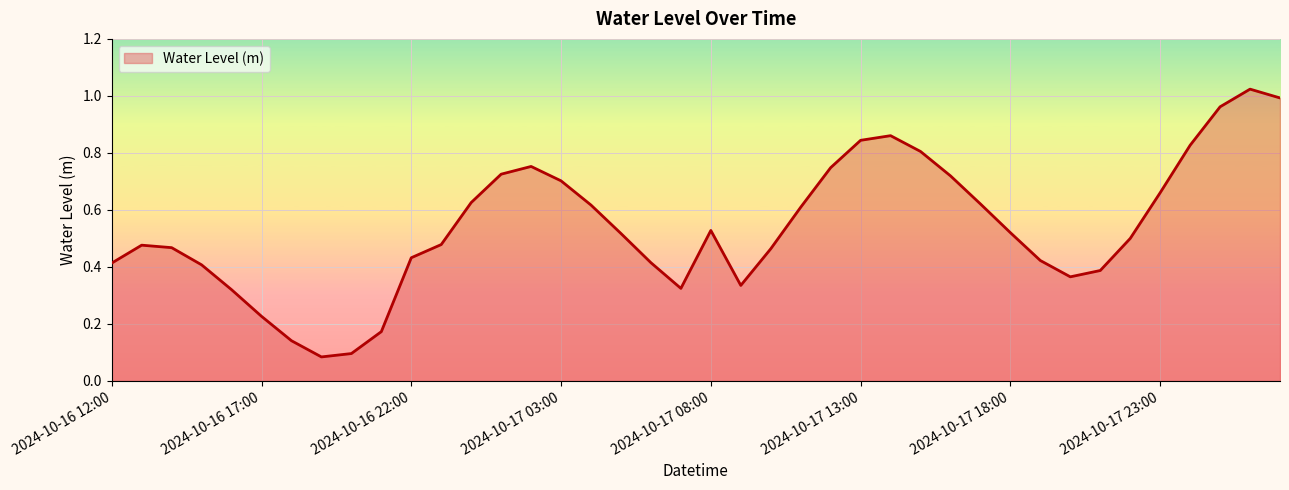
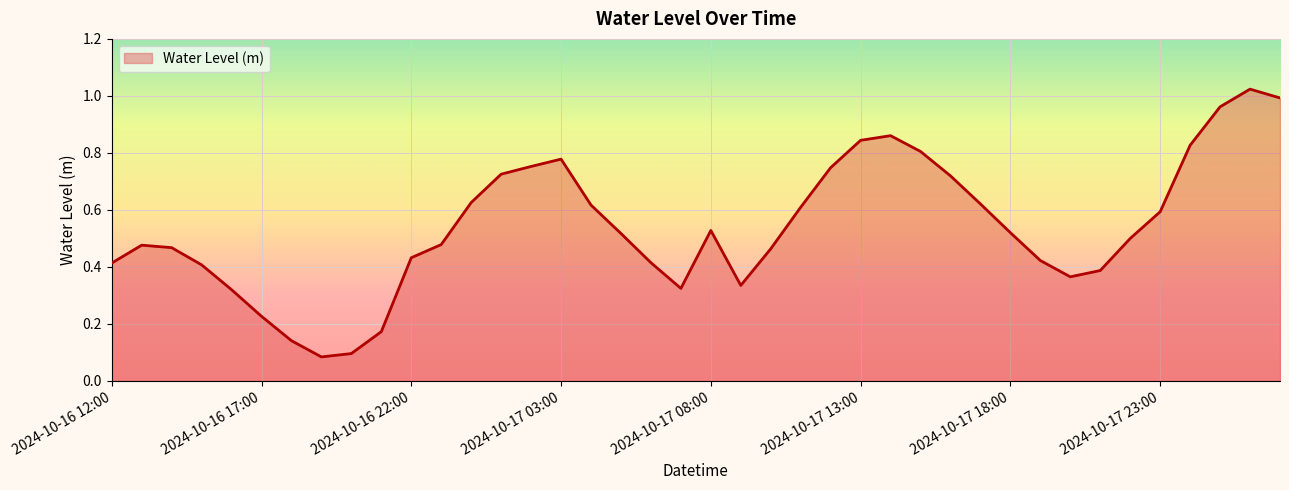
  {
    "2024-10-16 12:00": 0.41,
    "2024-10-16 17:00": 0.23,
    "2024-10-16 22:00": 0.43,
-   "2024-10-17 03:00": 0.70,
+   "2024-10-17 03:00": 0.78,
    "2024-10-17 08:00": 0.53,
    "2024-10-17 13:00": 0.84,
    "2024-10-17 18:00": 0.52,
-   "2024-10-17 23:00": 0.66
+   "2024-10-17 23:00": 0.59
  }
